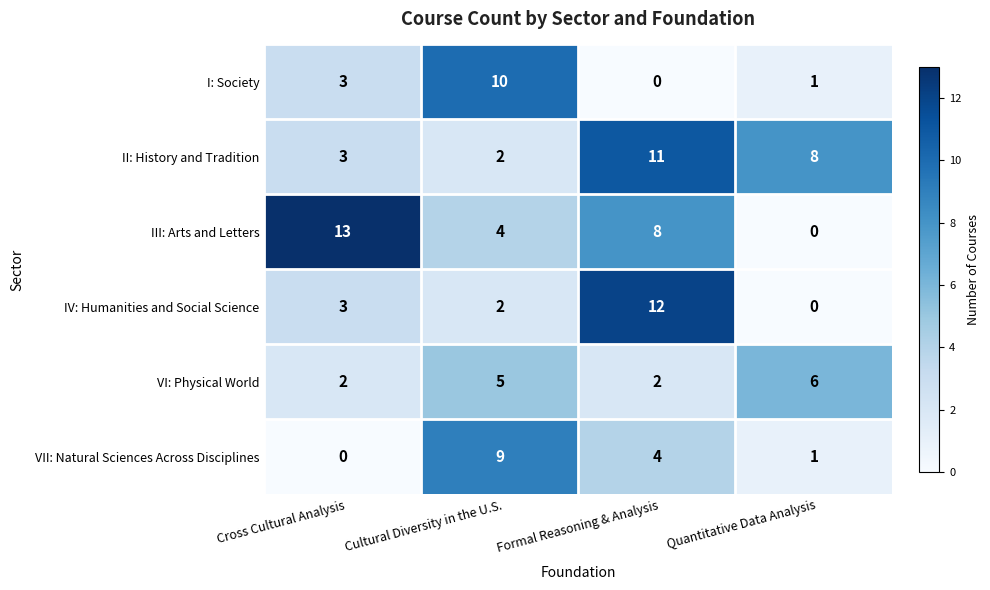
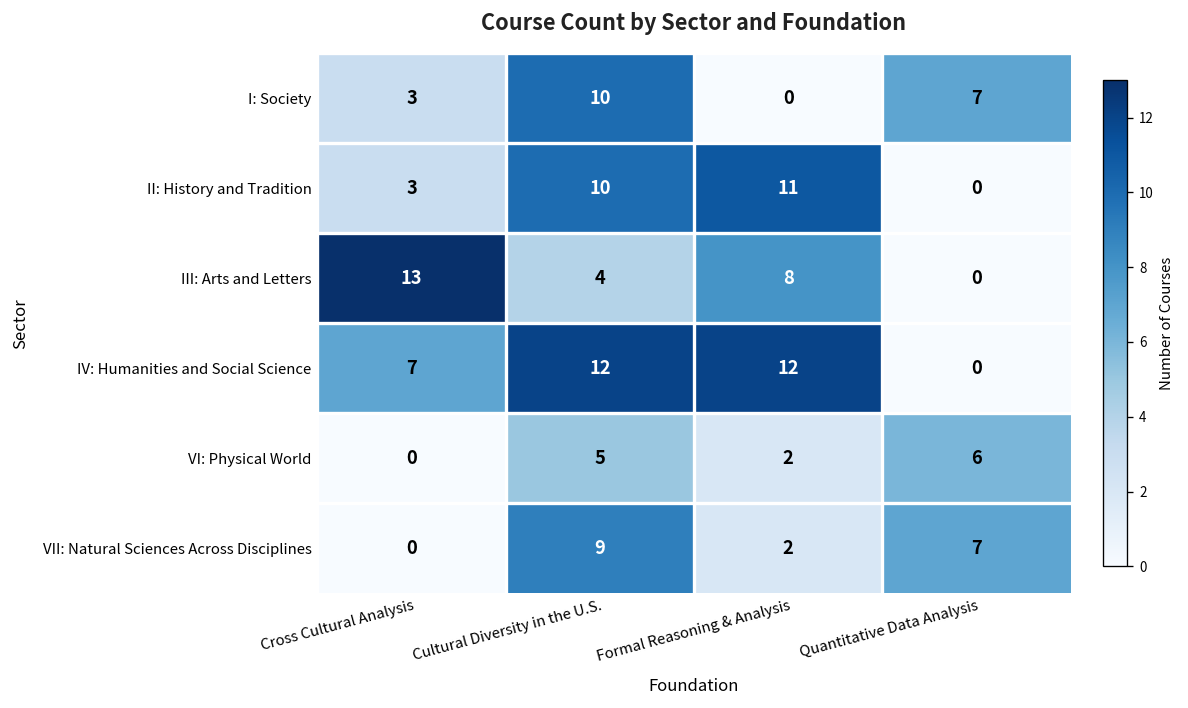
  {
    "I: Society": {
      "Cross Cultural Analysis": 3,
      "Cultural Diversity in the U.S.": 10,
      "Formal Reasoning & Analysis": 0,
-     "Quantitative Data Analysis": 1
+     "Quantitative Data Analysis": 7
    },
    "II: History and Tradition": {
      "Cross Cultural Analysis": 3,
-     "Cultural Diversity in the U.S.": 2,
+     "Cultural Diversity in the U.S.": 10,
      "Formal Reasoning & Analysis": 11,
-     "Quantitative Data Analysis": 8
+     "Quantitative Data Analysis": 0
    },
    "III: Arts and Letters": {
      "Cross Cultural Analysis": 13,
      "Cultural Diversity in the U.S.": 4,
      "Formal Reasoning & Analysis": 8,
      "Quantitative Data Analysis": 0
    },
    "IV: Humanities and Social Science": {
-     "Cross Cultural Analysis": 3,
-     "Cultural Diversity in the U.S.": 2,
+     "Cross Cultural Analysis": 7,
+     "Cultural Diversity in the U.S.": 12,
      "Formal Reasoning & Analysis": 12,
      "Quantitative Data Analysis": 0
    },
    "VI: Physical World": {
-     "Cross Cultural Analysis": 2,
+     "Cross Cultural Analysis": 0,
      "Cultural Diversity in the U.S.": 5,
      "Formal Reasoning & Analysis": 2,
      "Quantitative Data Analysis": 6
    },
    "VII: Natural Sciences Across Disciplines": {
      "Cross Cultural Analysis": 0,
      "Cultural Diversity in the U.S.": 9,
-     "Formal Reasoning & Analysis": 4,
-     "Quantitative Data Analysis": 1
+     "Formal Reasoning & Analysis": 2,
+     "Quantitative Data Analysis": 7
    }
  }
